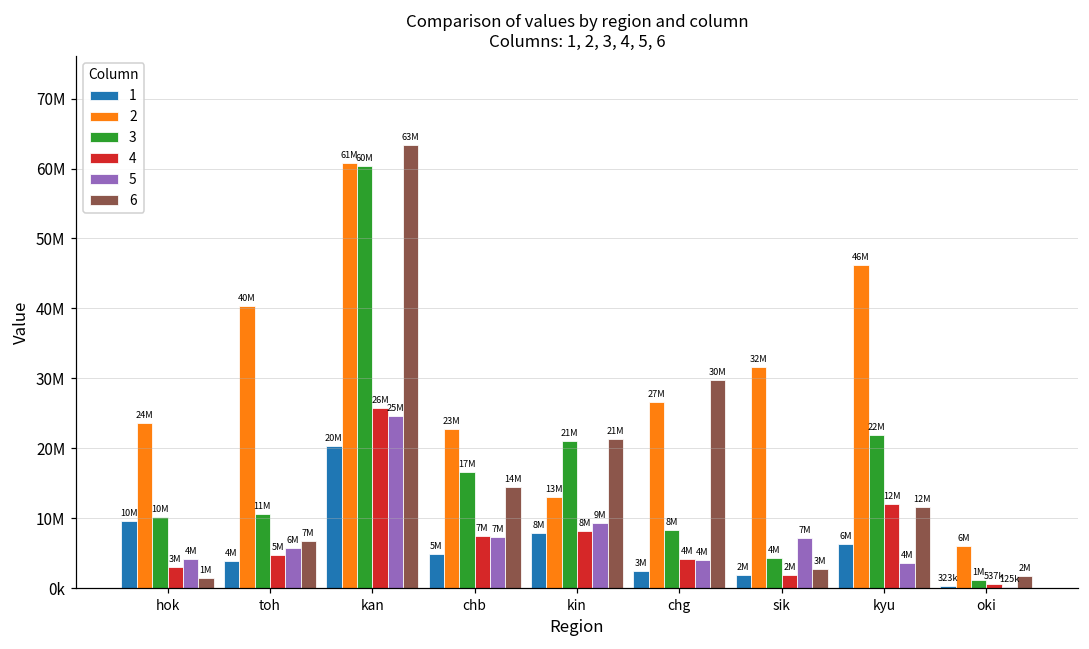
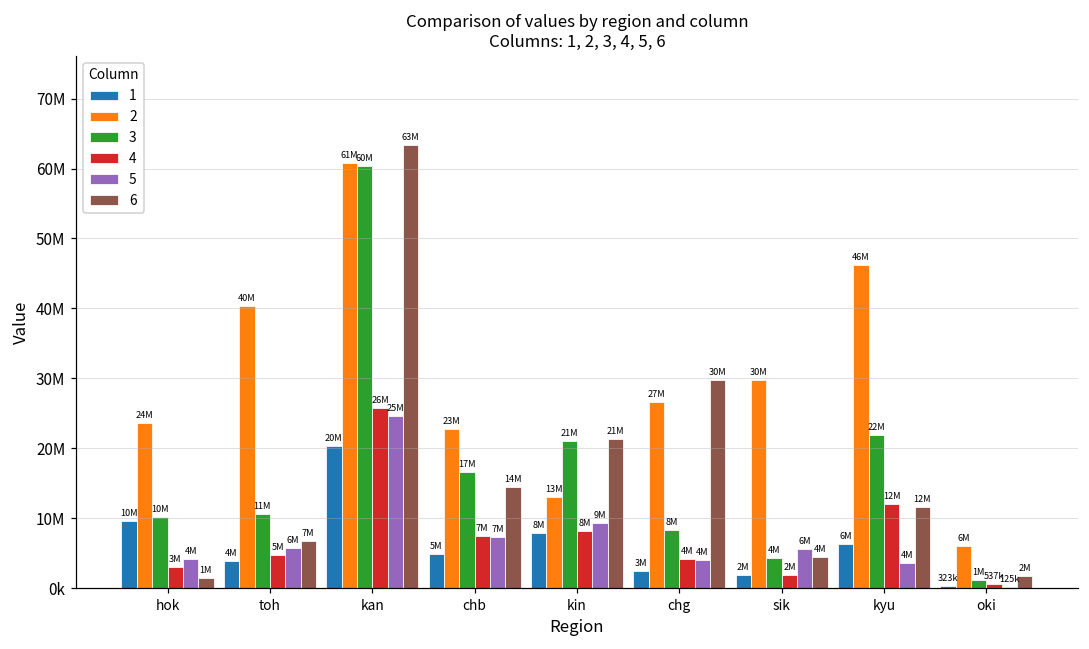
  {
    "1": {
      "hok": "10M",
      "toh": "4M",
      "kan": "20M",
      "chb": "5M",
      "kin": "8M",
      "chg": "3M",
      "sik": "2M",
      "kyu": "6M",
      "oki": "323k"
    },
    "2": {
      "hok": "24M",
      "toh": "40M",
      "kan": "61M",
      "chb": "23M",
      "kin": "13M",
      "chg": "27M",
-     "sik": "32M",
+     "sik": "30M",
      "kyu": "46M",
      "oki": "6M"
    },
    "3": {
      "hok": "10M",
      "toh": "11M",
      "kan": "60M",
      "chb": "17M",
      "kin": "21M",
      "chg": "8M",
      "sik": "4M",
      "kyu": "22M",
      "oki": "1M"
    },
    "4": {
      "hok": "3M",
      "toh": "5M",
      "kan": "26M",
      "chb": "7M",
      "kin": "8M",
      "chg": "4M",
      "sik": "2M",
      "kyu": "12M"
    },
    "5": {
      "hok": "4M",
      "toh": "6M",
      "kan": "25M",
      "chb": "7M",
      "kin": "9M",
      "chg": "4M",
-     "sik": "7M",
+     "sik": "6M",
      "kyu": "4M"
    },
    "6": {
      "hok": "1M",
      "toh": "7M",
      "kan": "63M",
      "chb": "14M",
      "kin": "21M",
      "chg": "30M",
-     "sik": "3M",
+     "sik": "4M",
      "kyu": "12M",
      "oki": "2M"
    }
  }
